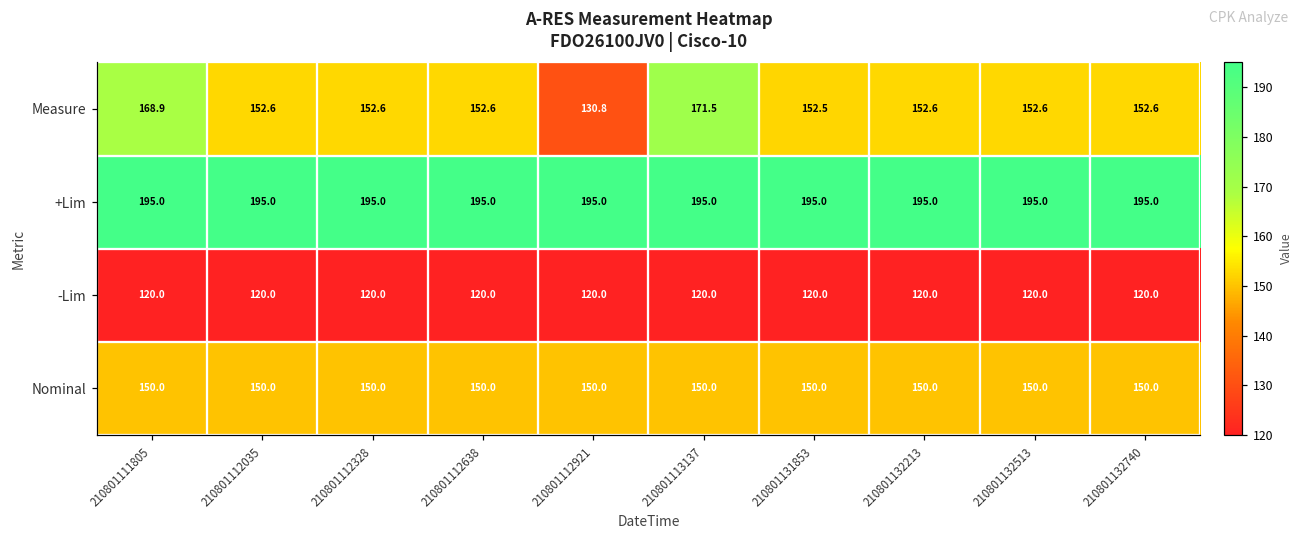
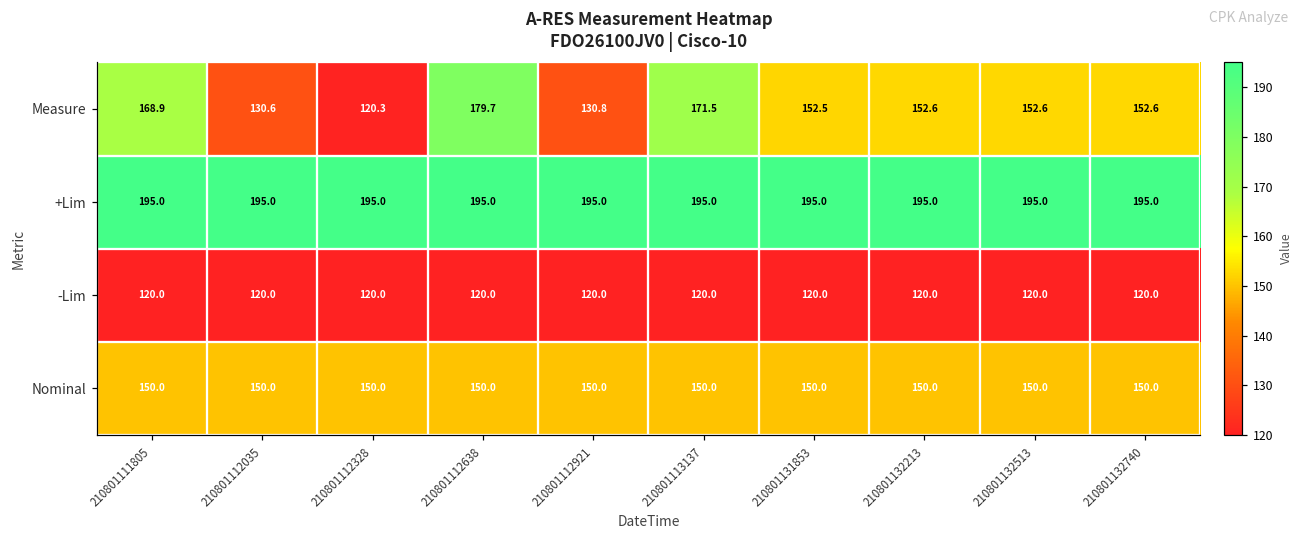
  {
    "Measure": {
      "210801111805": 168.9,
-     "210801112035": 152.6,
-     "210801112328": 152.6,
-     "210801112638": 152.6,
+     "210801112035": 130.6,
+     "210801112328": 120.3,
+     "210801112638": 179.7,
      "210801112921": 130.8,
      "210801113137": 171.5,
      "210801131853": 152.5,
      "210801132213": 152.6,
      "210801132513": 152.6,
      "210801132740": 152.6
    },
    "+Lim": {
      "210801111805": 195.0,
      "210801112035": 195.0,
      "210801112328": 195.0,
      "210801112638": 195.0,
      "210801112921": 195.0,
      "210801113137": 195.0,
      "210801131853": 195.0,
      "210801132213": 195.0,
      "210801132513": 195.0,
      "210801132740": 195.0
    },
    "-Lim": {
      "210801111805": 120.0,
      "210801112035": 120.0,
      "210801112328": 120.0,
      "210801112638": 120.0,
      "210801112921": 120.0,
      "210801113137": 120.0,
      "210801131853": 120.0,
      "210801132213": 120.0,
      "210801132513": 120.0,
      "210801132740": 120.0
    },
    "Nominal": {
      "210801111805": 150.0,
      "210801112035": 150.0,
      "210801112328": 150.0,
      "210801112638": 150.0,
      "210801112921": 150.0,
      "210801113137": 150.0,
      "210801131853": 150.0,
      "210801132213": 150.0,
      "210801132513": 150.0,
      "210801132740": 150.0
    }
  }
